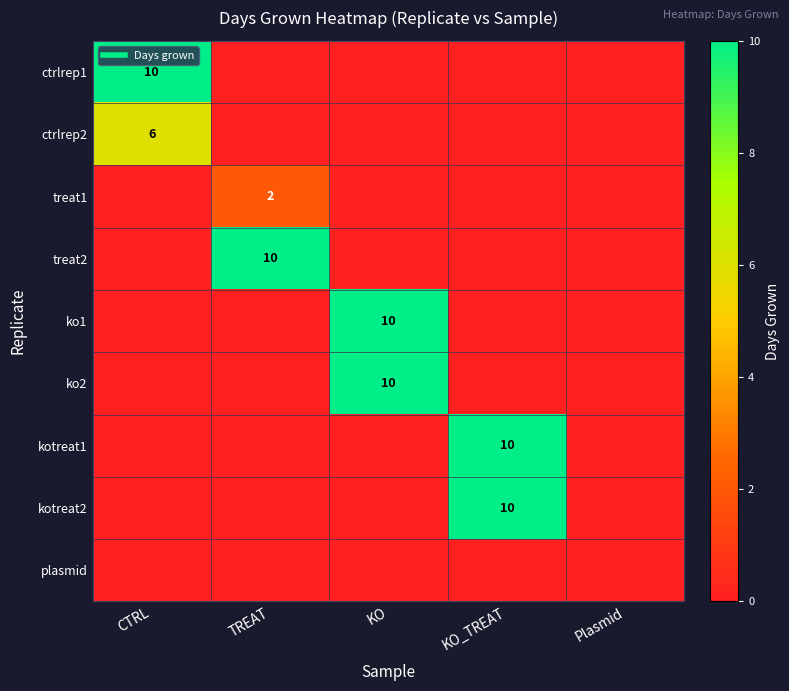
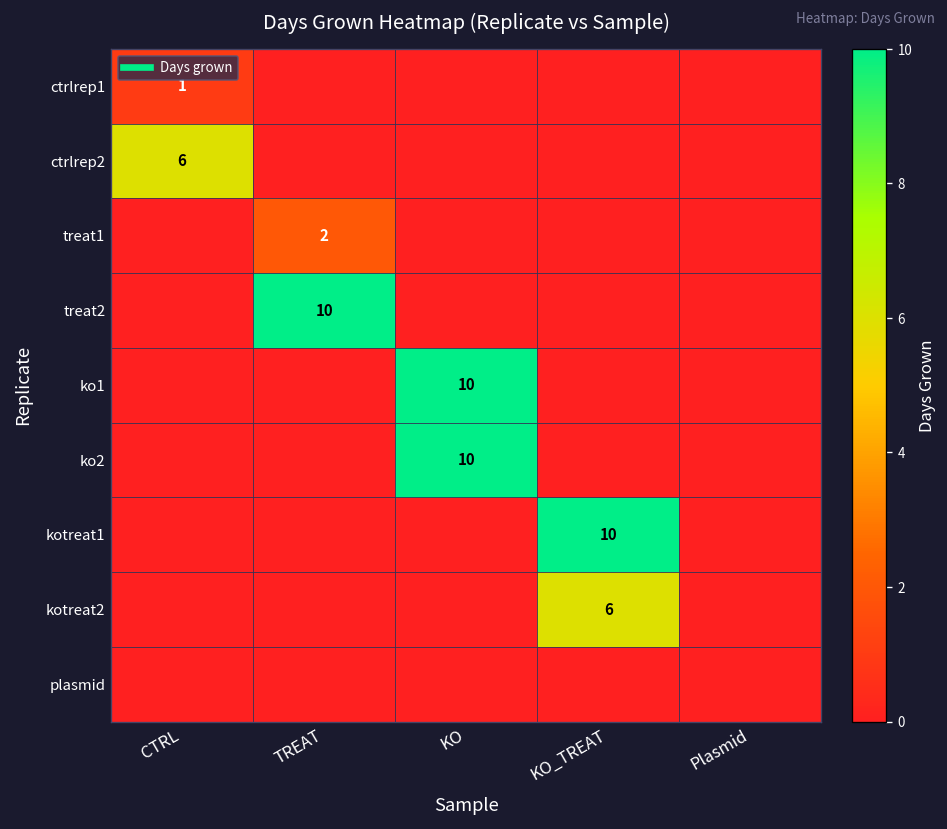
  {
    "ctrlrep1": {
-     "CTRL": 10
+     "CTRL": 1
    },
    "ctrlrep2": {
      "CTRL": 6
    },
    "treat1": {
      "TREAT": 2
    },
    "treat2": {
      "TREAT": 10
    },
    "ko1": {
      "KO": 10
    },
    "ko2": {
      "KO": 10
    },
    "kotreat1": {
      "KO_TREAT": 10
    },
    "kotreat2": {
-     "KO_TREAT": 10
+     "KO_TREAT": 6
    }
  }
